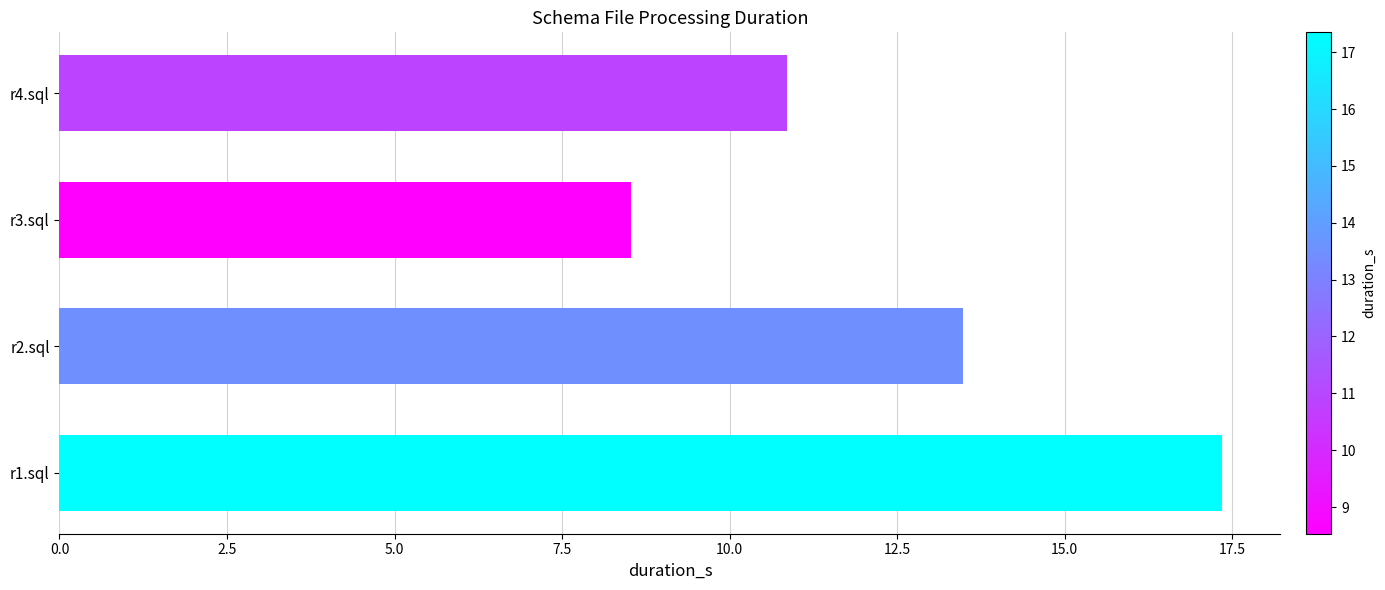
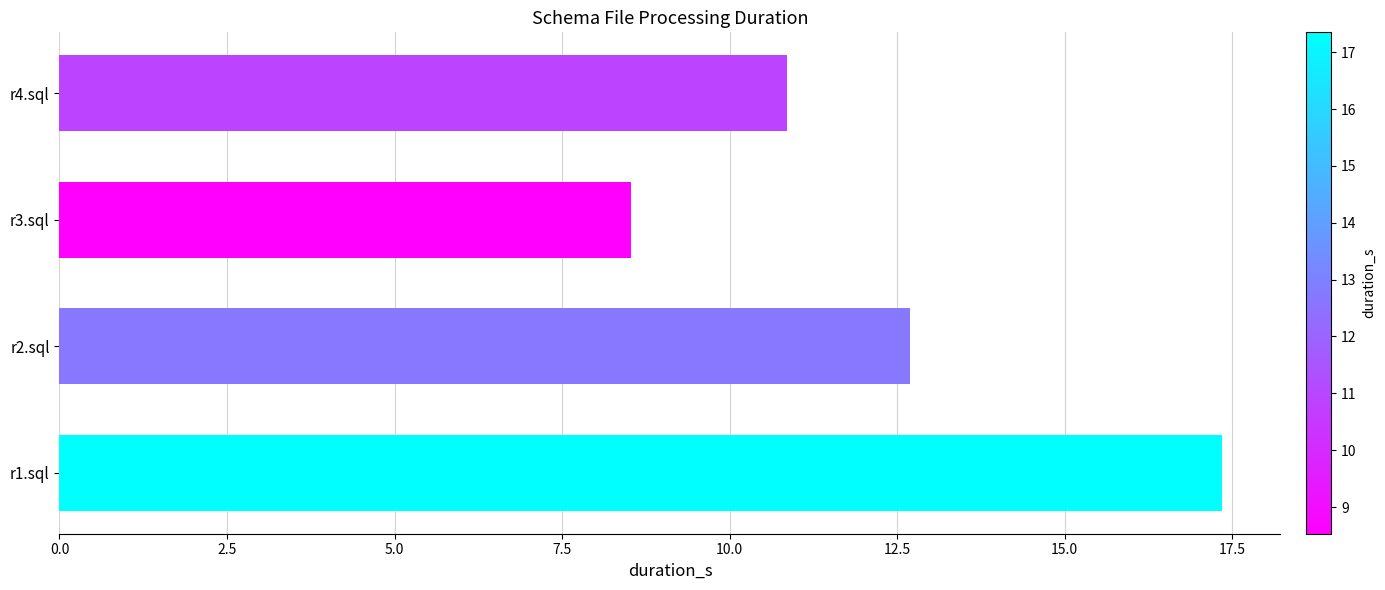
  {
    "r4.sql": 10.9,
    "r3.sql": 8.5,
-   "r2.sql": 13.5,
+   "r2.sql": 12.7,
    "r1.sql": 17.4
  }
